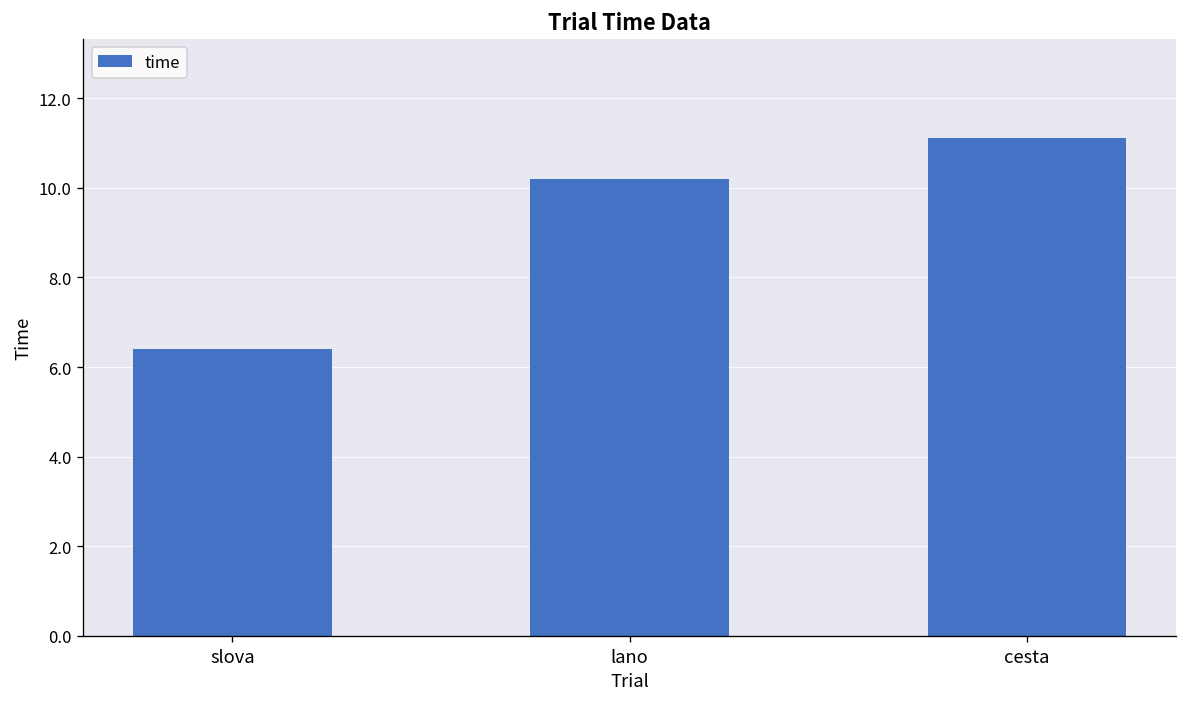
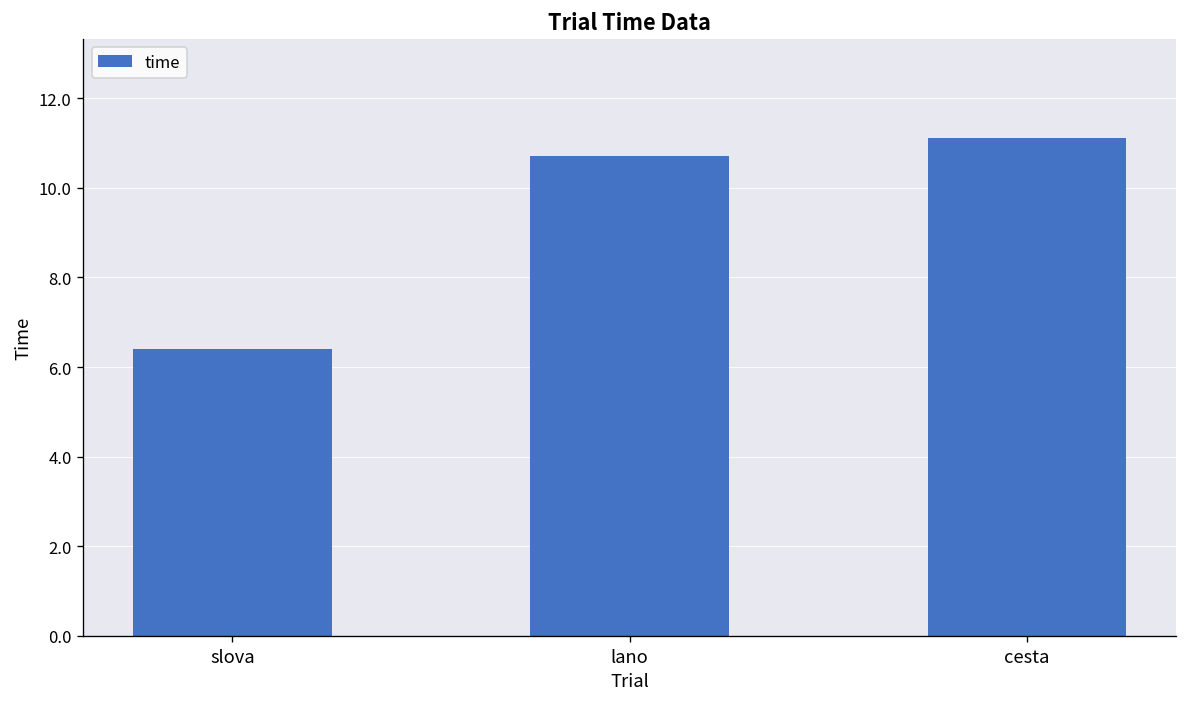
  {
    "slova": 6.4,
-   "lano": 10.2,
+   "lano": 10.7,
    "cesta": 11.1
  }
